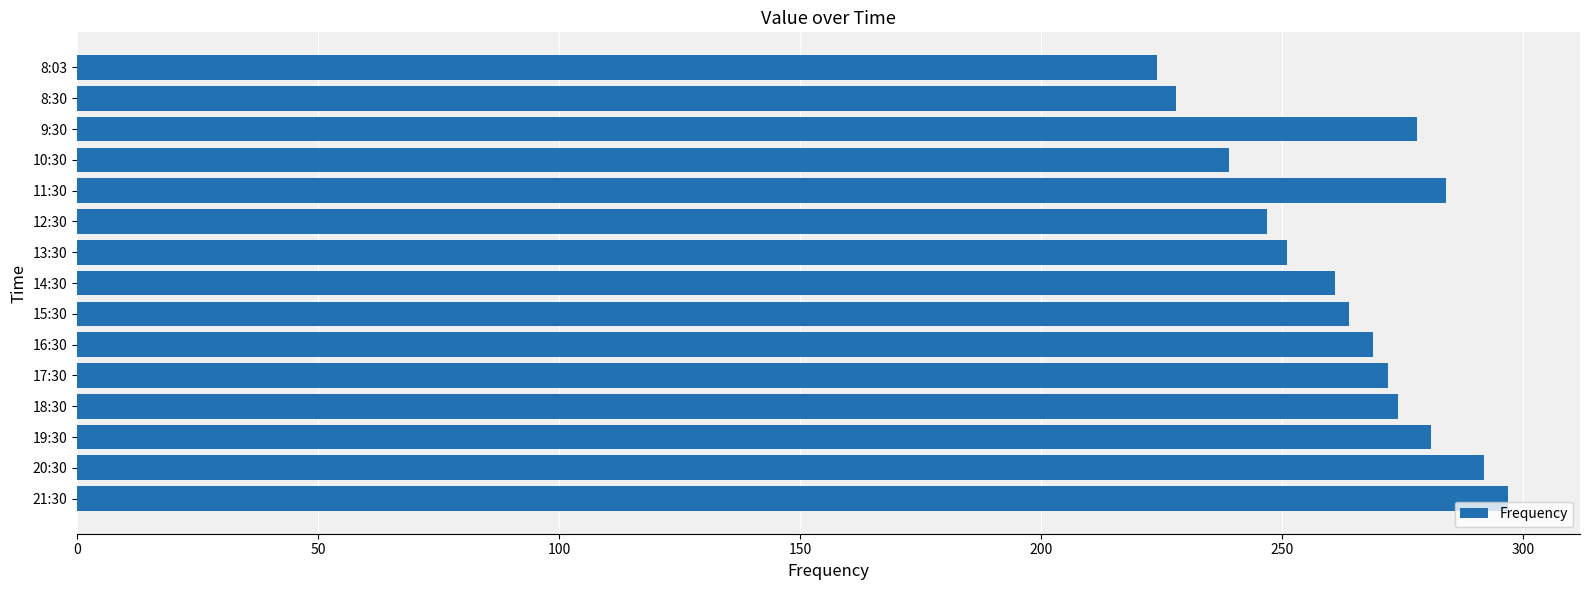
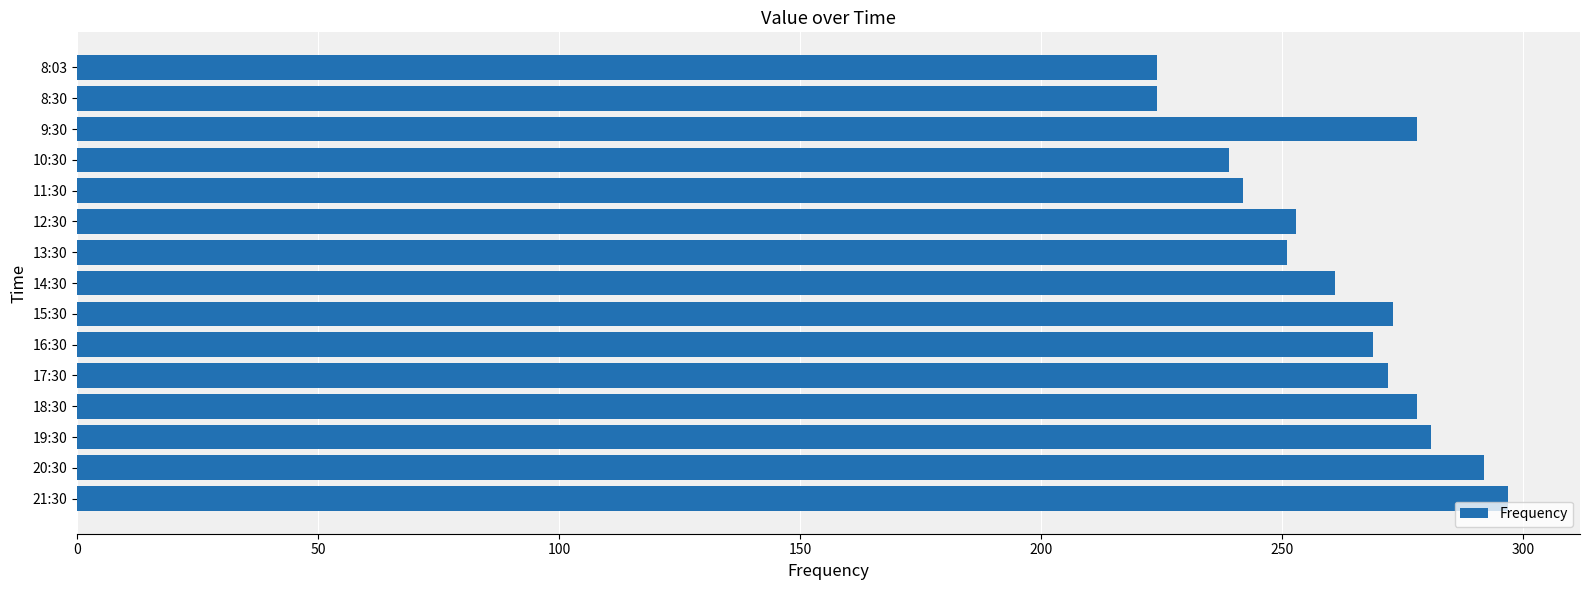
  {
    "8:03": 224,
-   "8:30": 228,
+   "8:30": 224,
    "9:30": 278,
    "10:30": 239,
-   "11:30": 284,
-   "12:30": 247,
+   "11:30": 242,
+   "12:30": 253,
    "13:30": 251,
    "14:30": 261,
-   "15:30": 264,
+   "15:30": 273,
    "16:30": 269,
    "17:30": 272,
-   "18:30": 274,
+   "18:30": 278,
    "19:30": 281,
    "20:30": 292,
    "21:30": 297
  }
